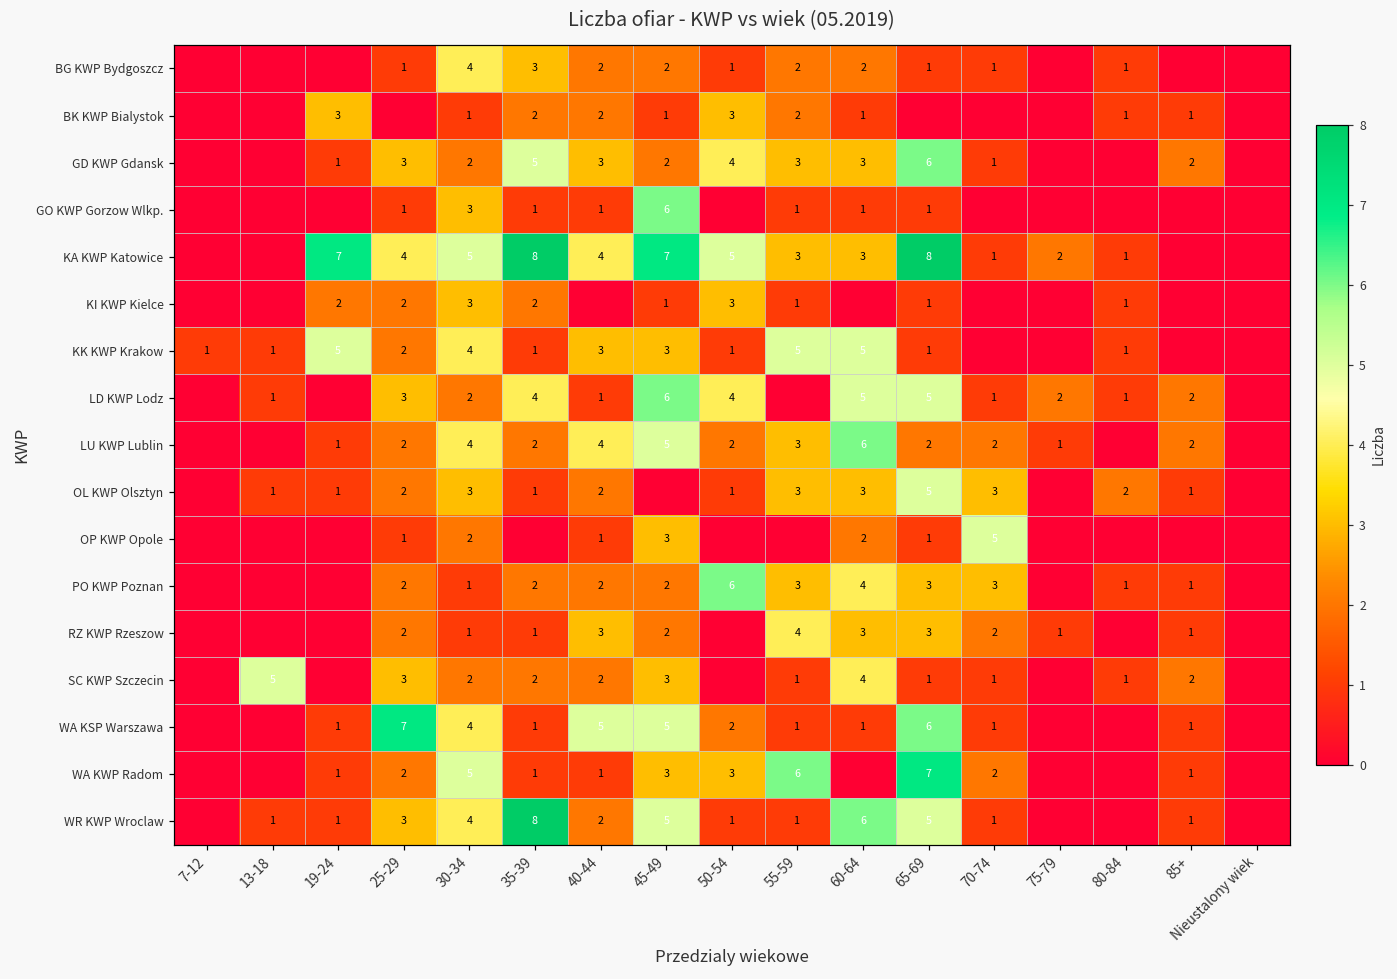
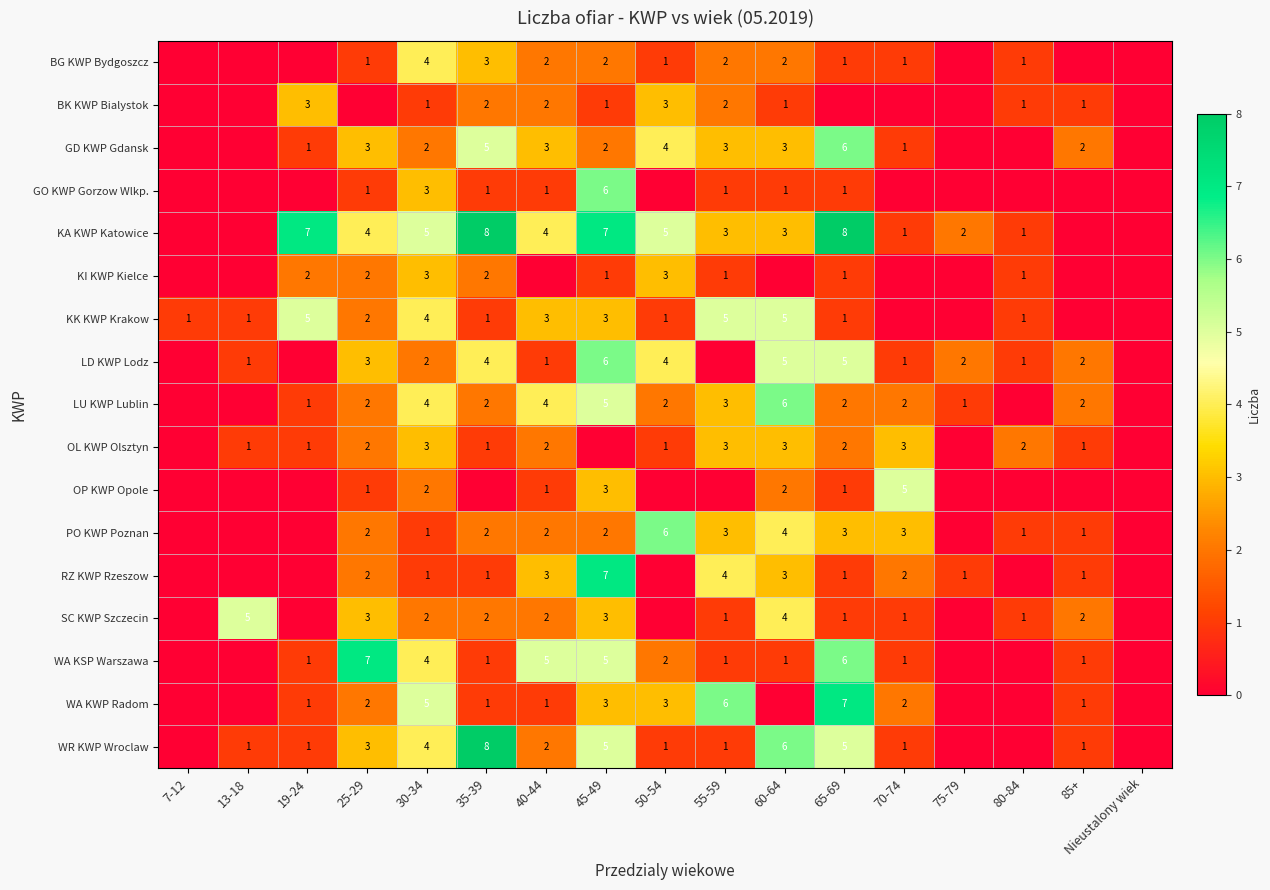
  {
    "BG KWP Bydgoszcz": {
      "25-29": 1,
      "30-34": 4,
      "35-39": 3,
      "40-44": 2,
      "45-49": 2,
      "50-54": 1,
      "55-59": 2,
      "60-64": 2,
      "65-69": 1,
      "70-74": 1,
      "80-84": 1
    },
    "BK KWP Bialystok": {
      "19-24": 3,
      "30-34": 1,
      "35-39": 2,
      "40-44": 2,
      "45-49": 1,
      "50-54": 3,
      "55-59": 2,
      "60-64": 1,
      "80-84": 1,
      "85+": 1
    },
    "GD KWP Gdansk": {
      "19-24": 1,
      "25-29": 3,
      "30-34": 2,
      "35-39": 5,
      "40-44": 3,
      "45-49": 2,
      "50-54": 4,
      "55-59": 3,
      "60-64": 3,
      "65-69": 6,
      "70-74": 1,
      "85+": 2
    },
    "GO KWP Gorzow Wlkp.": {
      "25-29": 1,
      "30-34": 3,
      "35-39": 1,
      "40-44": 1,
      "45-49": 6,
      "55-59": 1,
      "60-64": 1,
      "65-69": 1
    },
    "KA KWP Katowice": {
      "19-24": 7,
      "25-29": 4,
      "30-34": 5,
      "35-39": 8,
      "40-44": 4,
      "45-49": 7,
      "50-54": 5,
      "55-59": 3,
      "60-64": 3,
      "65-69": 8,
      "70-74": 1,
      "75-79": 2,
      "80-84": 1
    },
    "KI KWP Kielce": {
      "19-24": 2,
      "25-29": 2,
      "30-34": 3,
      "35-39": 2,
      "45-49": 1,
      "50-54": 3,
      "55-59": 1,
      "65-69": 1,
      "80-84": 1
    },
    "KK KWP Krakow": {
      "7-12": 1,
      "13-18": 1,
      "19-24": 5,
      "25-29": 2,
      "30-34": 4,
      "35-39": 1,
      "40-44": 3,
      "45-49": 3,
      "50-54": 1,
      "55-59": 5,
      "60-64": 5,
      "65-69": 1,
      "80-84": 1
    },
    "LD KWP Lodz": {
      "13-18": 1,
      "25-29": 3,
      "30-34": 2,
      "35-39": 4,
      "40-44": 1,
      "45-49": 6,
      "50-54": 4,
      "60-64": 5,
      "65-69": 5,
      "70-74": 1,
      "75-79": 2,
      "80-84": 1,
      "85+": 2
    },
    "LU KWP Lublin": {
      "19-24": 1,
      "25-29": 2,
      "30-34": 4,
      "35-39": 2,
      "40-44": 4,
      "45-49": 5,
      "50-54": 2,
      "55-59": 3,
      "60-64": 6,
      "65-69": 2,
      "70-74": 2,
      "75-79": 1,
      "85+": 2
    },
    "OL KWP Olsztyn": {
      "13-18": 1,
      "19-24": 1,
      "25-29": 2,
      "30-34": 3,
      "35-39": 1,
      "40-44": 2,
      "50-54": 1,
      "55-59": 3,
      "60-64": 3,
-     "65-69": 5,
+     "65-69": 2,
      "70-74": 3,
      "80-84": 2,
      "85+": 1
    },
    "OP KWP Opole": {
      "25-29": 1,
      "30-34": 2,
      "40-44": 1,
      "45-49": 3,
      "60-64": 2,
      "65-69": 1,
      "70-74": 5
    },
    "PO KWP Poznan": {
      "25-29": 2,
      "30-34": 1,
      "35-39": 2,
      "40-44": 2,
      "45-49": 2,
      "50-54": 6,
      "55-59": 3,
      "60-64": 4,
      "65-69": 3,
      "70-74": 3,
      "80-84": 1,
      "85+": 1
    },
    "RZ KWP Rzeszow": {
      "25-29": 2,
      "30-34": 1,
      "35-39": 1,
      "40-44": 3,
-     "45-49": 2,
+     "45-49": 7,
      "55-59": 4,
      "60-64": 3,
-     "65-69": 3,
+     "65-69": 1,
      "70-74": 2,
      "75-79": 1,
      "85+": 1
    },
    "SC KWP Szczecin": {
      "13-18": 5,
      "25-29": 3,
      "30-34": 2,
      "35-39": 2,
      "40-44": 2,
      "45-49": 3,
      "55-59": 1,
      "60-64": 4,
      "65-69": 1,
      "70-74": 1,
      "80-84": 1,
      "85+": 2
    },
    "WA KSP Warszawa": {
      "19-24": 1,
      "25-29": 7,
      "30-34": 4,
      "35-39": 1,
      "40-44": 5,
      "45-49": 5,
      "50-54": 2,
      "55-59": 1,
      "60-64": 1,
      "65-69": 6,
      "70-74": 1,
      "85+": 1
    },
    "WA KWP Radom": {
      "19-24": 1,
      "25-29": 2,
      "30-34": 5,
      "35-39": 1,
      "40-44": 1,
      "45-49": 3,
      "50-54": 3,
      "55-59": 6,
      "65-69": 7,
      "70-74": 2,
      "85+": 1
    },
    "WR KWP Wroclaw": {
      "13-18": 1,
      "19-24": 1,
      "25-29": 3,
      "30-34": 4,
      "35-39": 8,
      "40-44": 2,
      "45-49": 5,
      "50-54": 1,
      "55-59": 1,
      "60-64": 6,
      "65-69": 5,
      "70-74": 1,
      "85+": 1
    }
  }
